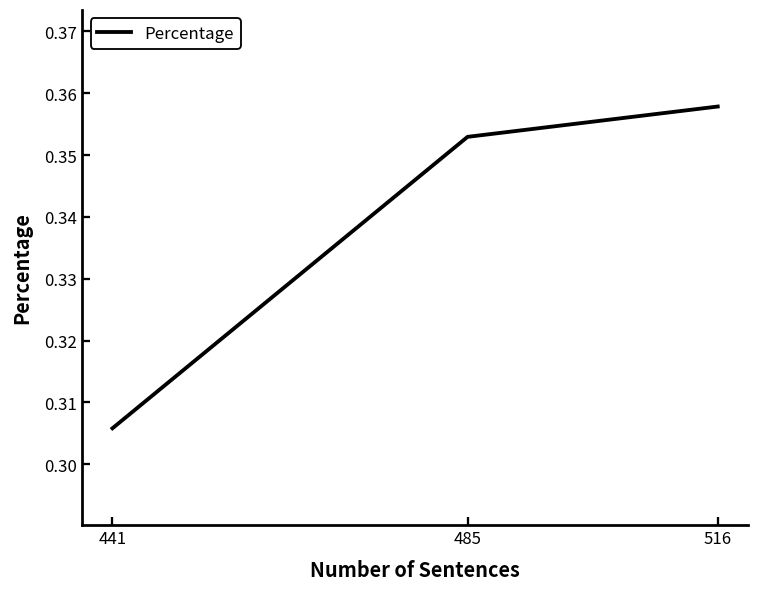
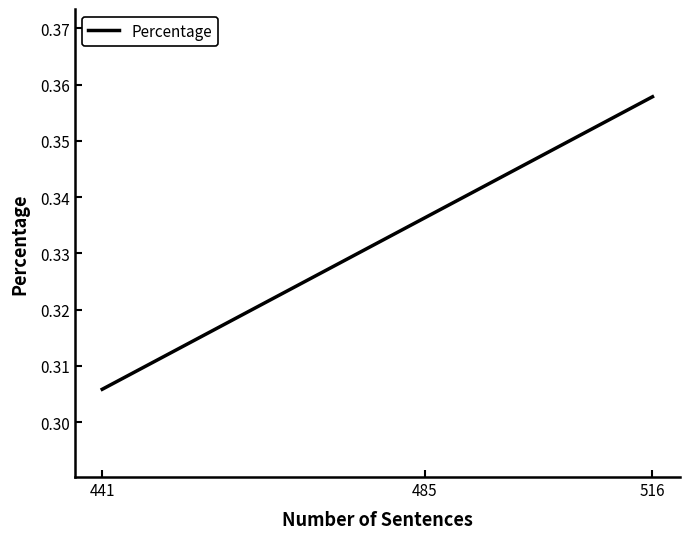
  {
    "441": 0.306,
-   "485": 0.353,
+   "485": 0.336,
    "516": 0.358
  }
